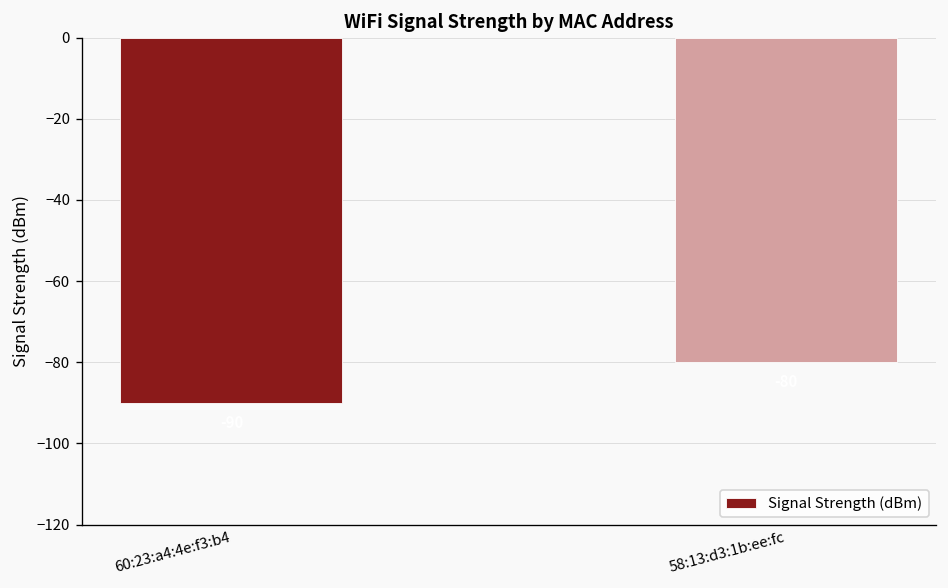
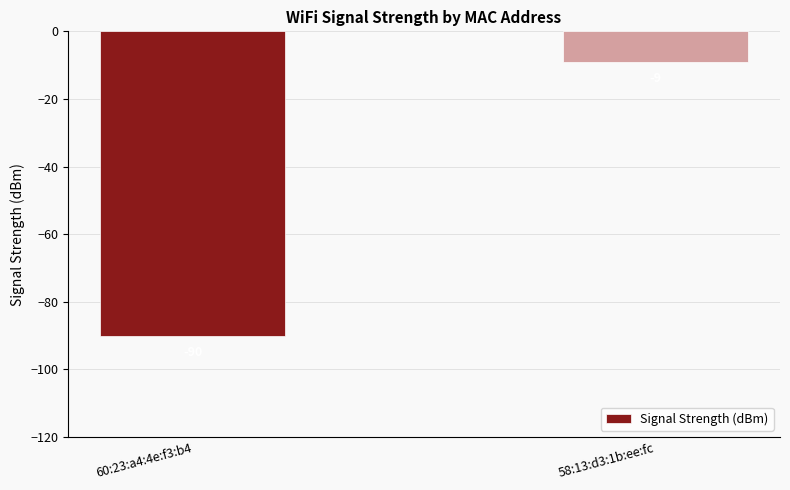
  {
    "60:23:a4:4e:f3:b4": -90,
-   "58:13:d3:1b:ee:fc": -80
+   "58:13:d3:1b:ee:fc": -9
  }
